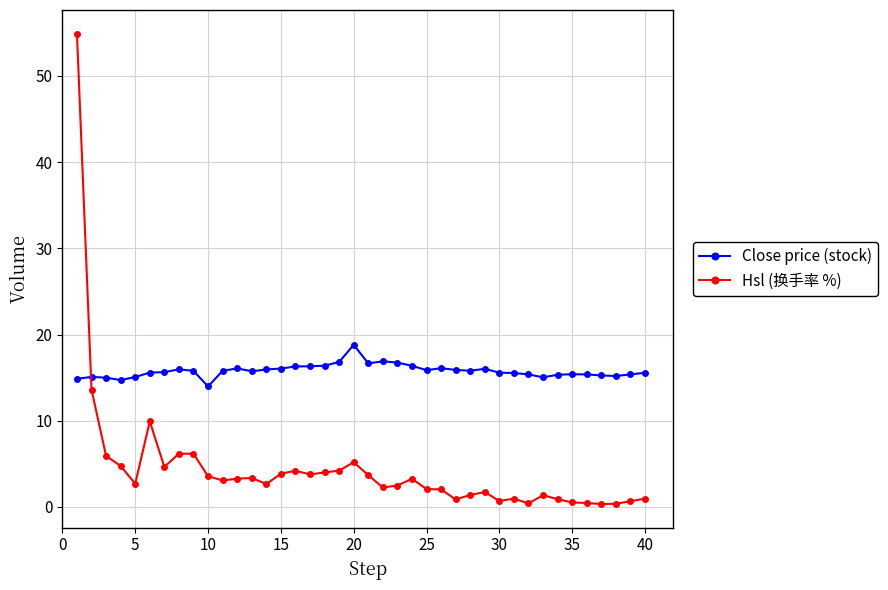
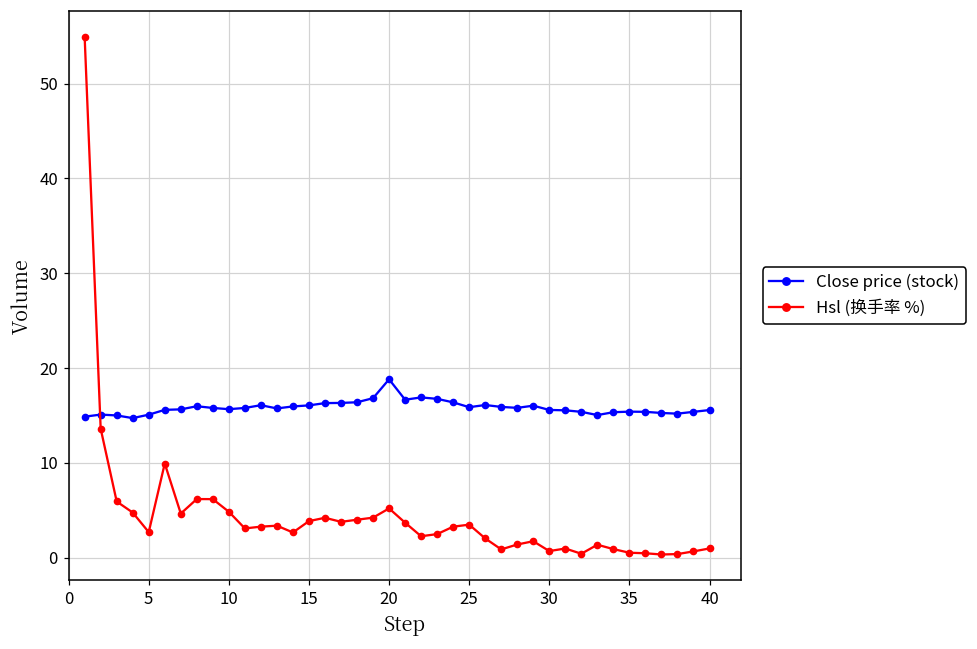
  {
    "Close price (stock)": {
      "5": 15,
-     "10": 14,
+     "10": 16,
      "15": 16,
      "20": 19,
      "25": 16,
      "30": 16,
      "35": 15,
      "40": 16
    },
    "Hsl (换手率 %)": {
      "5": 3,
-     "10": 4,
+     "10": 5,
      "15": 4,
      "20": 5,
-     "25": 2,
+     "25": 3,
      "30": 1,
      "35": 1,
      "40": 1
    }
  }
